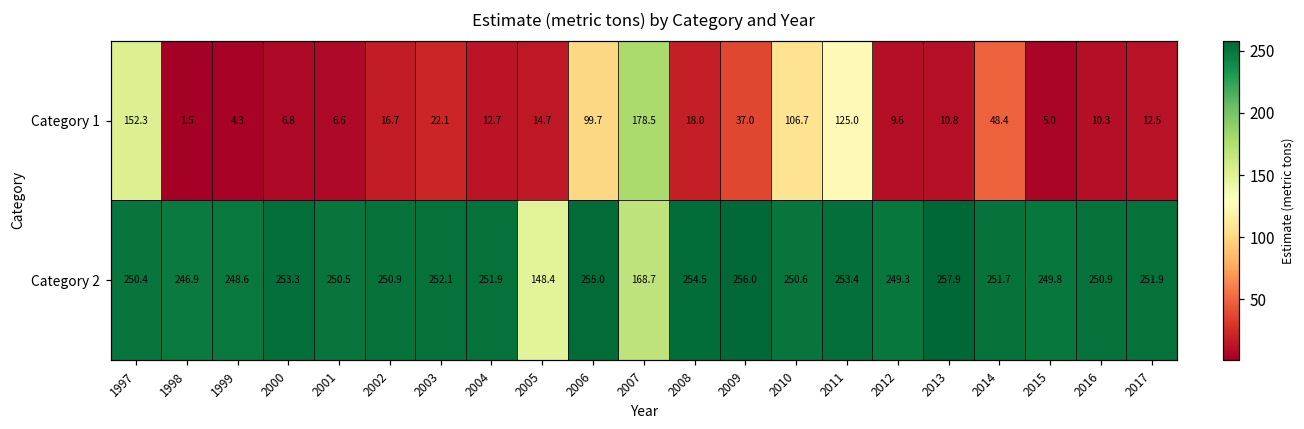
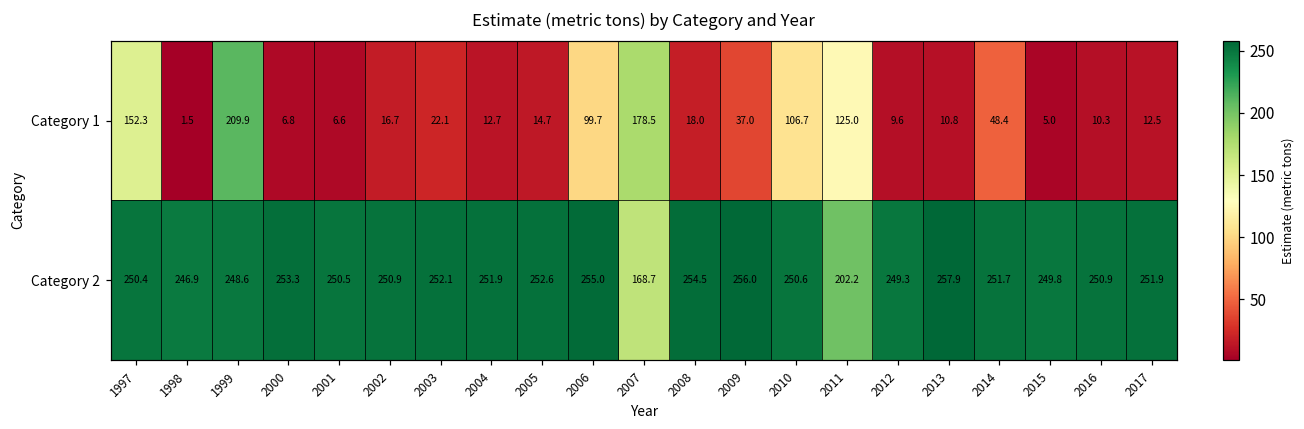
  {
    "Category 1": {
      "1997": 152.3,
      "1998": 1.5,
-     "1999": 4.3,
+     "1999": 209.9,
      "2000": 6.8,
      "2001": 6.6,
      "2002": 16.7,
      "2003": 22.1,
      "2004": 12.7,
      "2005": 14.7,
      "2006": 99.7,
      "2007": 178.5,
      "2008": 18.0,
      "2009": 37.0,
      "2010": 106.7,
      "2011": 125.0,
      "2012": 9.6,
      "2013": 10.8,
      "2014": 48.4,
      "2015": 5.0,
      "2016": 10.3,
      "2017": 12.5
    },
    "Category 2": {
      "1997": 250.4,
      "1998": 246.9,
      "1999": 248.6,
      "2000": 253.3,
      "2001": 250.5,
      "2002": 250.9,
      "2003": 252.1,
      "2004": 251.9,
-     "2005": 148.4,
+     "2005": 252.6,
      "2006": 255.0,
      "2007": 168.7,
      "2008": 254.5,
      "2009": 256.0,
      "2010": 250.6,
-     "2011": 253.4,
+     "2011": 202.2,
      "2012": 249.3,
      "2013": 257.9,
      "2014": 251.7,
      "2015": 249.8,
      "2016": 250.9,
      "2017": 251.9
    }
  }
